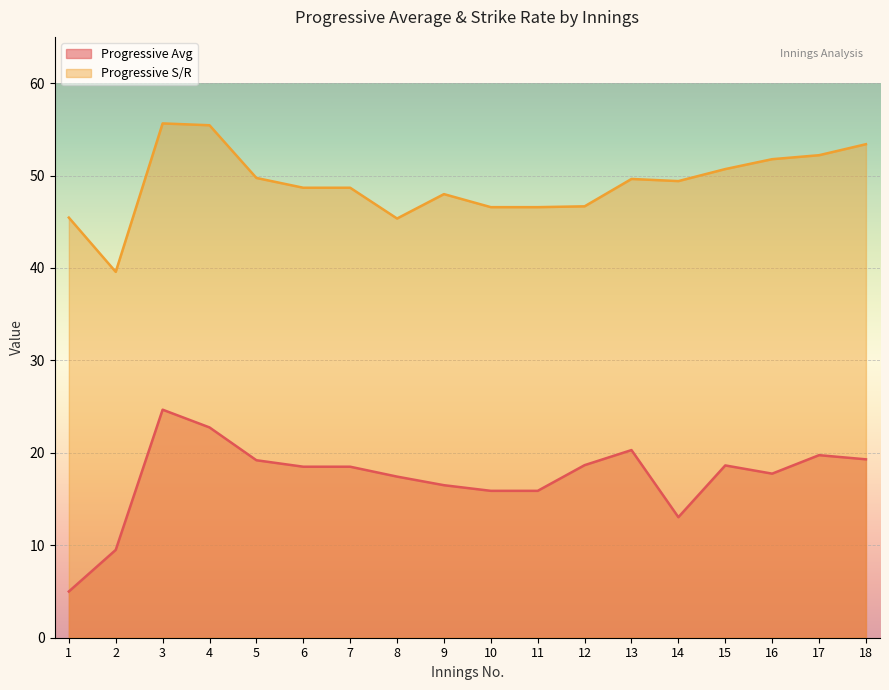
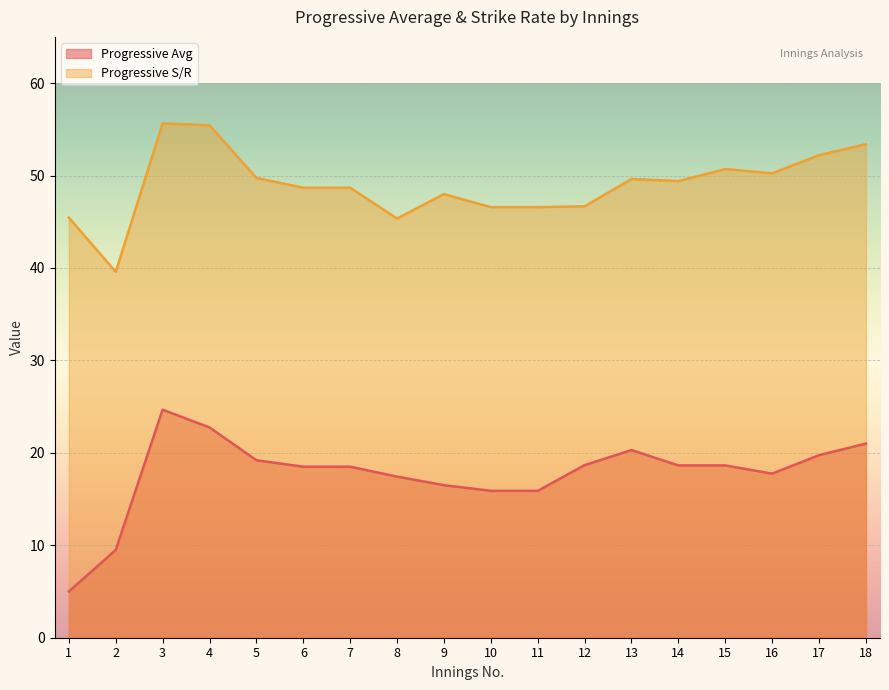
  {
    "Progressive Avg": {
      "1": 5,
      "2": 10,
      "3": 25,
      "4": 23,
      "5": 19,
      "6": 19,
      "7": 19,
      "8": 17,
      "9": 17,
      "10": 16,
      "11": 16,
      "12": 19,
      "13": 20,
-     "14": 13,
+     "14": 19,
      "15": 19,
      "16": 18,
      "17": 20,
-     "18": 19
+     "18": 21
    },
    "Progressive S/R": {
      "1": 45,
      "2": 40,
      "3": 56,
      "4": 55,
      "5": 50,
      "6": 49,
      "7": 49,
      "8": 45,
      "9": 48,
      "10": 47,
      "11": 47,
      "12": 47,
      "13": 50,
      "14": 49,
      "15": 51,
-     "16": 52,
+     "16": 50,
      "17": 52,
      "18": 53
    }
  }
